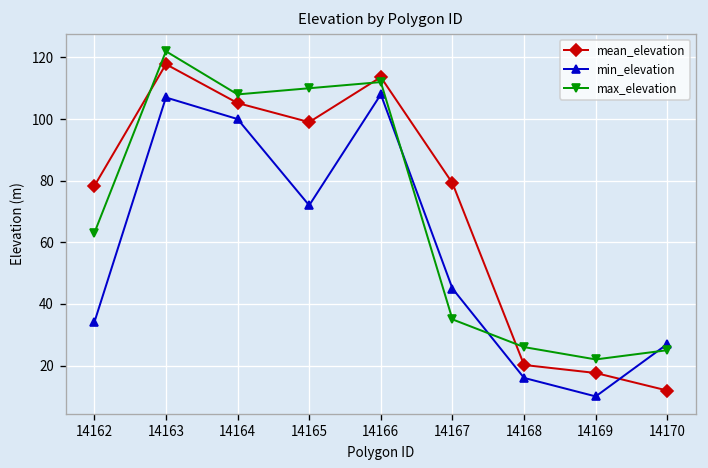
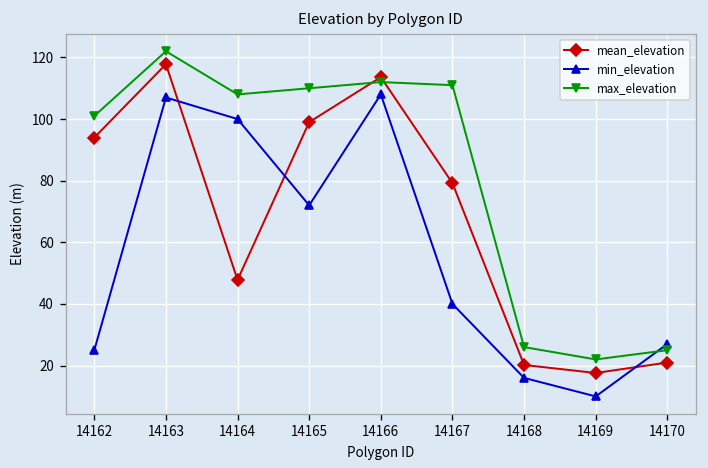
  {
    "mean_elevation": {
-     "14162": 78,
+     "14162": 94,
      "14163": 118,
-     "14164": 105,
+     "14164": 48,
      "14165": 99,
      "14166": 114,
      "14167": 79,
      "14168": 20,
      "14169": 18,
-     "14170": 12
+     "14170": 21
    },
    "min_elevation": {
-     "14162": 34,
+     "14162": 25,
      "14163": 107,
      "14164": 100,
      "14165": 72,
      "14166": 108,
-     "14167": 45,
+     "14167": 40,
      "14168": 16,
      "14169": 10,
      "14170": 27
    },
    "max_elevation": {
-     "14162": 63,
+     "14162": 101,
      "14163": 122,
      "14164": 108,
      "14165": 110,
      "14166": 112,
-     "14167": 35,
+     "14167": 111,
      "14168": 26,
      "14169": 22,
      "14170": 25
    }
  }
